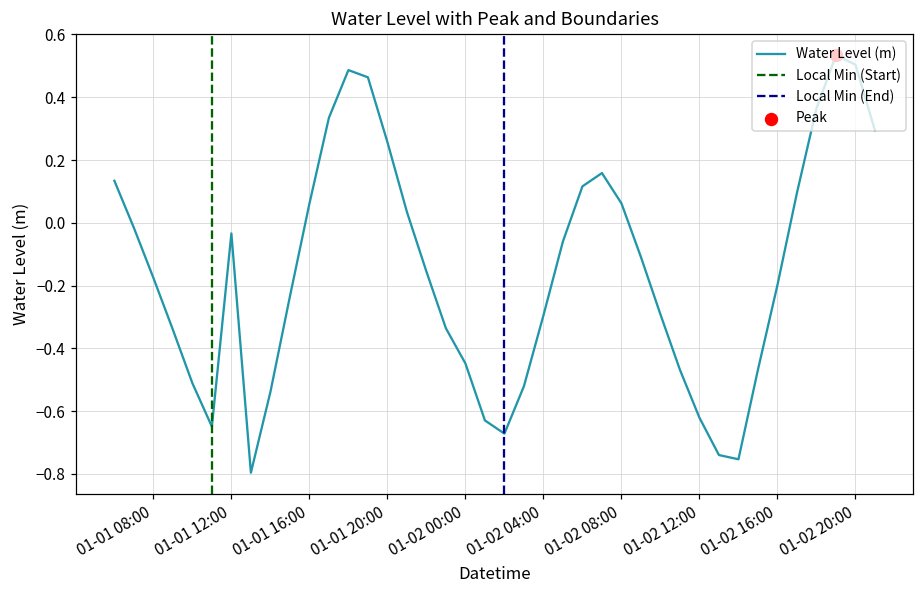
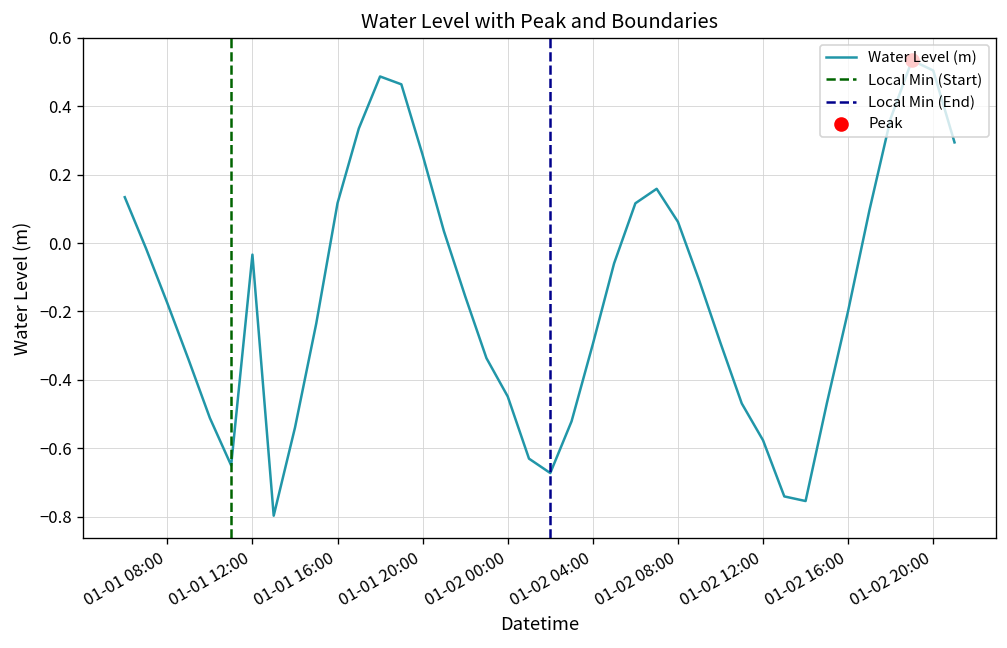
  {
    "Water Level (m)": {
      "01-01 08:00": -0.18,
      "01-01 12:00": -0.03,
-     "01-01 16:00": 0.06,
+     "01-01 16:00": 0.12,
      "01-01 20:00": 0.26,
      "01-02 00:00": -0.45,
      "01-02 04:00": -0.30,
      "01-02 08:00": 0.06,
-     "01-02 12:00": -0.62,
+     "01-02 12:00": -0.58,
      "01-02 16:00": -0.20
    }
  }
